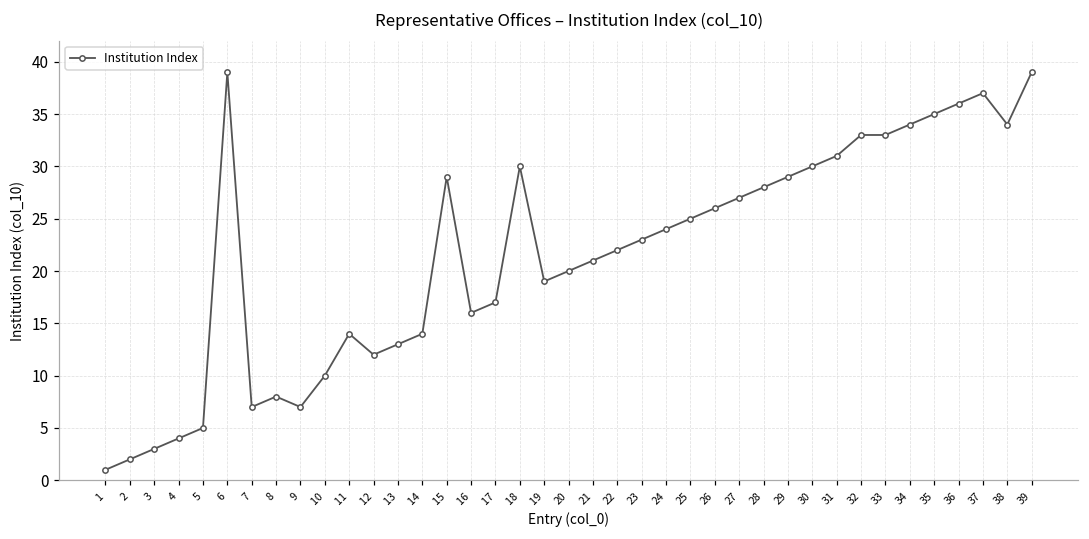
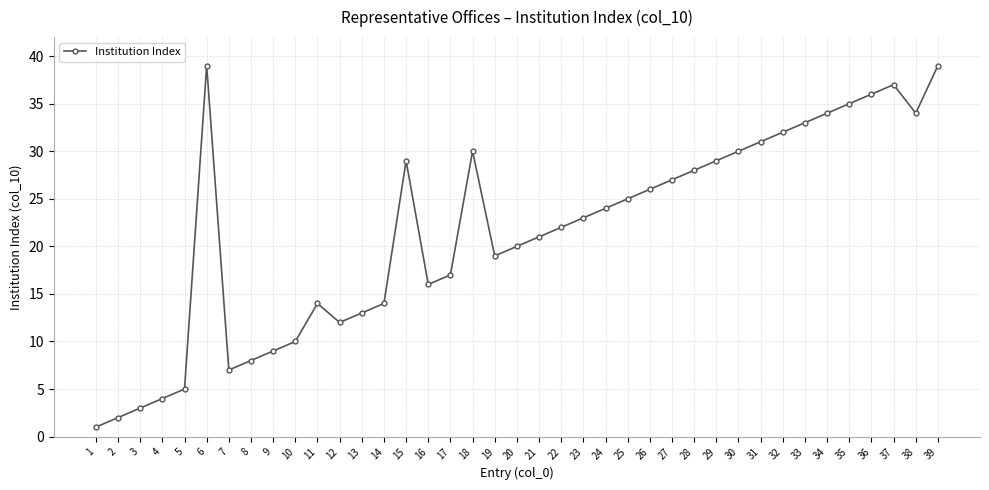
  {
    "1": 1,
    "2": 2,
    "3": 3,
    "4": 4,
    "5": 5,
    "6": 39,
    "7": 7,
    "8": 8,
-   "9": 7,
+   "9": 9,
    "10": 10,
    "11": 14,
    "12": 12,
    "13": 13,
    "14": 14,
    "15": 29,
    "16": 16,
    "17": 17,
    "18": 30,
    "19": 19,
    "20": 20,
    "21": 21,
    "22": 22,
    "23": 23,
    "24": 24,
    "25": 25,
    "26": 26,
    "27": 27,
    "28": 28,
    "29": 29,
    "30": 30,
    "31": 31,
-   "32": 33,
+   "32": 32,
    "33": 33,
    "34": 34,
    "35": 35,
    "36": 36,
    "37": 37,
    "38": 34,
    "39": 39
  }
